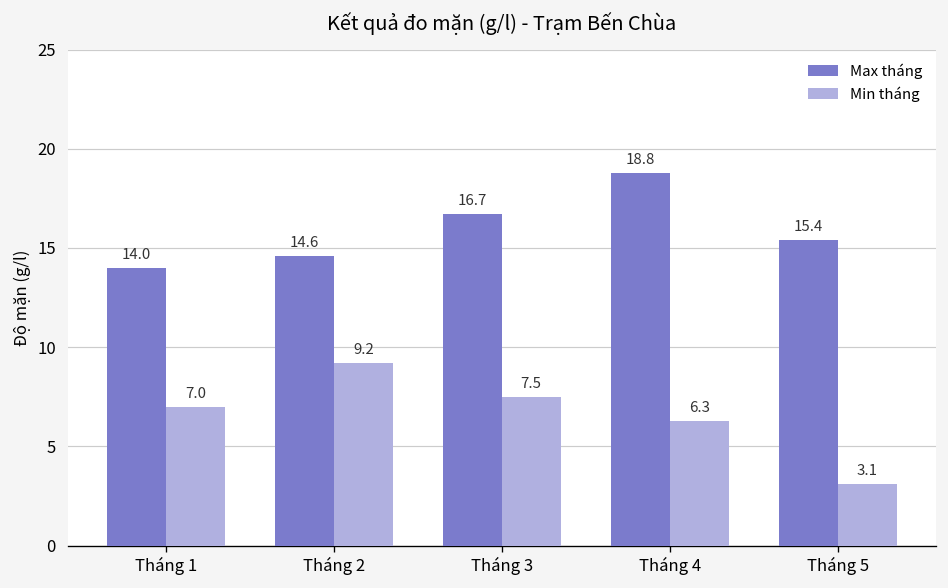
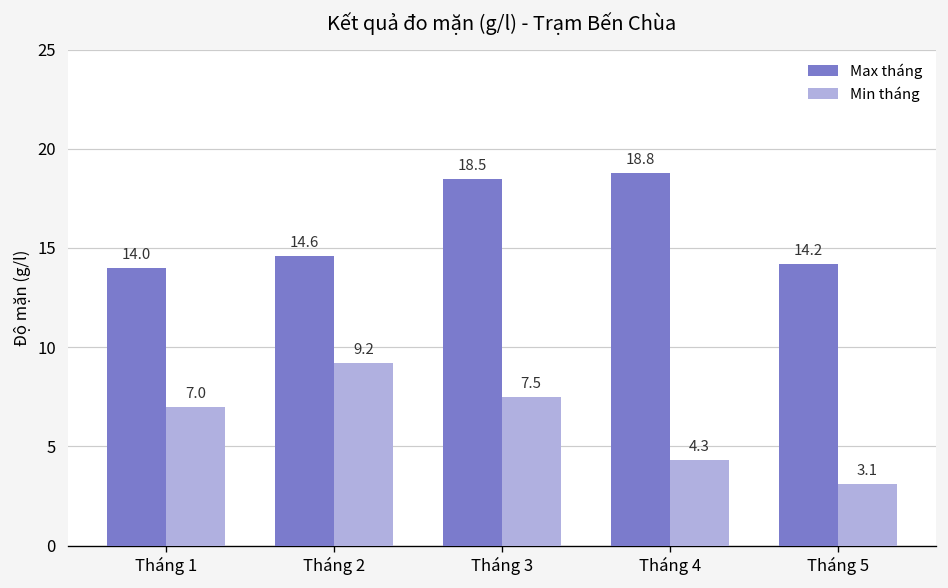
  {
    "Max tháng": {
      "Tháng 1": 14.0,
      "Tháng 2": 14.6,
-     "Tháng 3": 16.7,
+     "Tháng 3": 18.5,
      "Tháng 4": 18.8,
-     "Tháng 5": 15.4
+     "Tháng 5": 14.2
    },
    "Min tháng": {
      "Tháng 1": 7.0,
      "Tháng 2": 9.2,
      "Tháng 3": 7.5,
-     "Tháng 4": 6.3,
+     "Tháng 4": 4.3,
      "Tháng 5": 3.1
    }
  }
